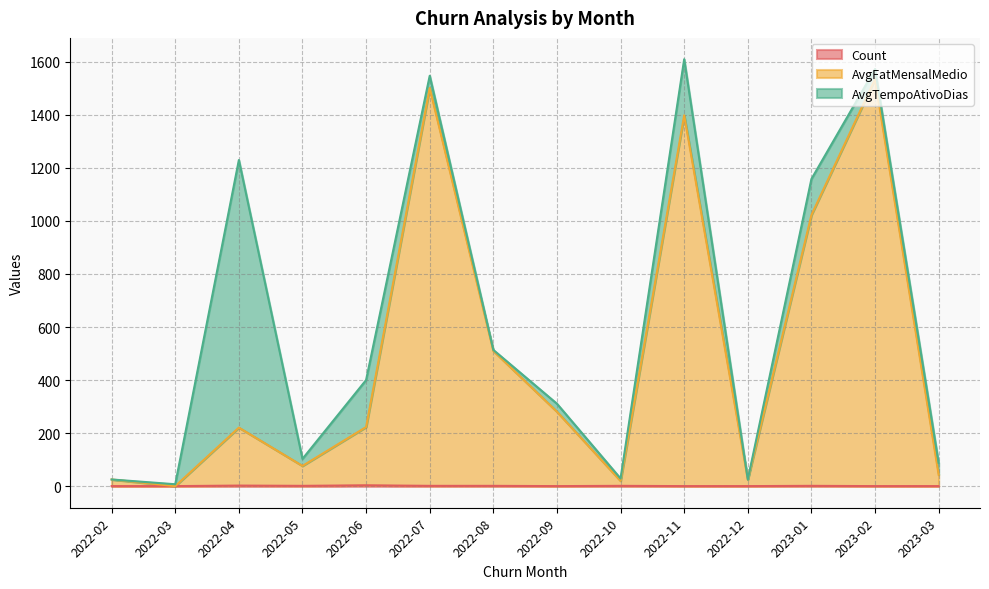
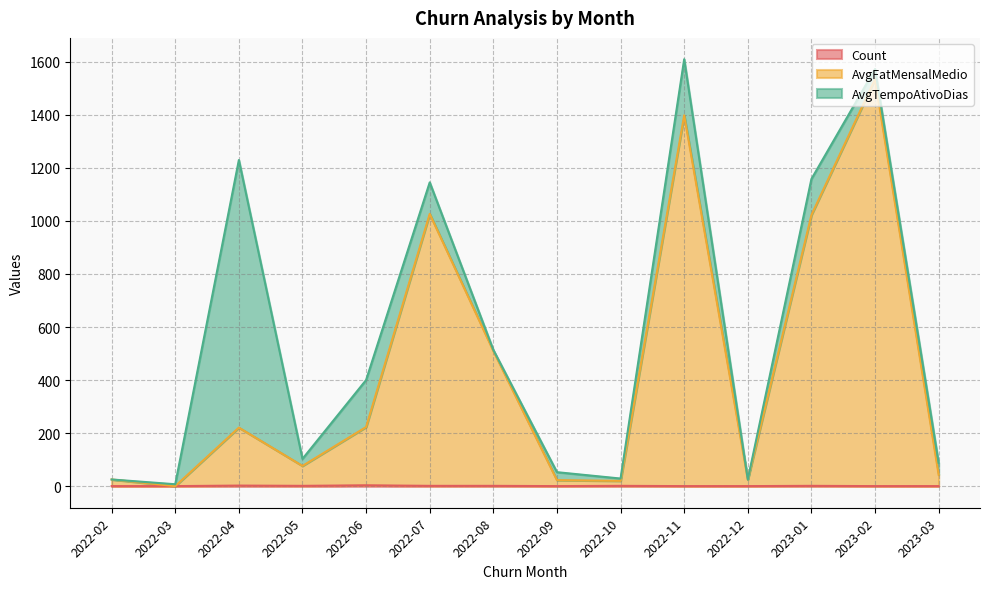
  {
    "Count": {
      "2022-02": 0,
      "2022-04": 0,
      "2022-05": 0,
      "2022-06": 0,
      "2022-07": 0,
      "2022-08": 0,
      "2022-09": 0,
      "2022-10": 0,
      "2022-11": 0,
      "2022-12": 0,
      "2023-01": 0,
      "2023-02": 0,
      "2023-03": 0
    },
    "AvgFatMensalMedio": {
      "2022-04": 220,
      "2022-05": 80,
      "2022-06": 220,
-     "2022-07": 1500,
-     "2022-09": 280,
+     "2022-07": 1020,
+     "2022-09": 20,
      "2022-11": 1400,
      "2023-01": 1020,
      "2023-03": 40
    },
    "AvgTempoAtivoDias": {
      "2022-04": 1010,
      "2022-05": 30,
      "2022-06": 180,
-     "2022-07": 50,
+     "2022-07": 120,
      "2022-09": 30,
      "2022-11": 210,
      "2023-01": 140,
      "2023-03": 50
    }
  }
